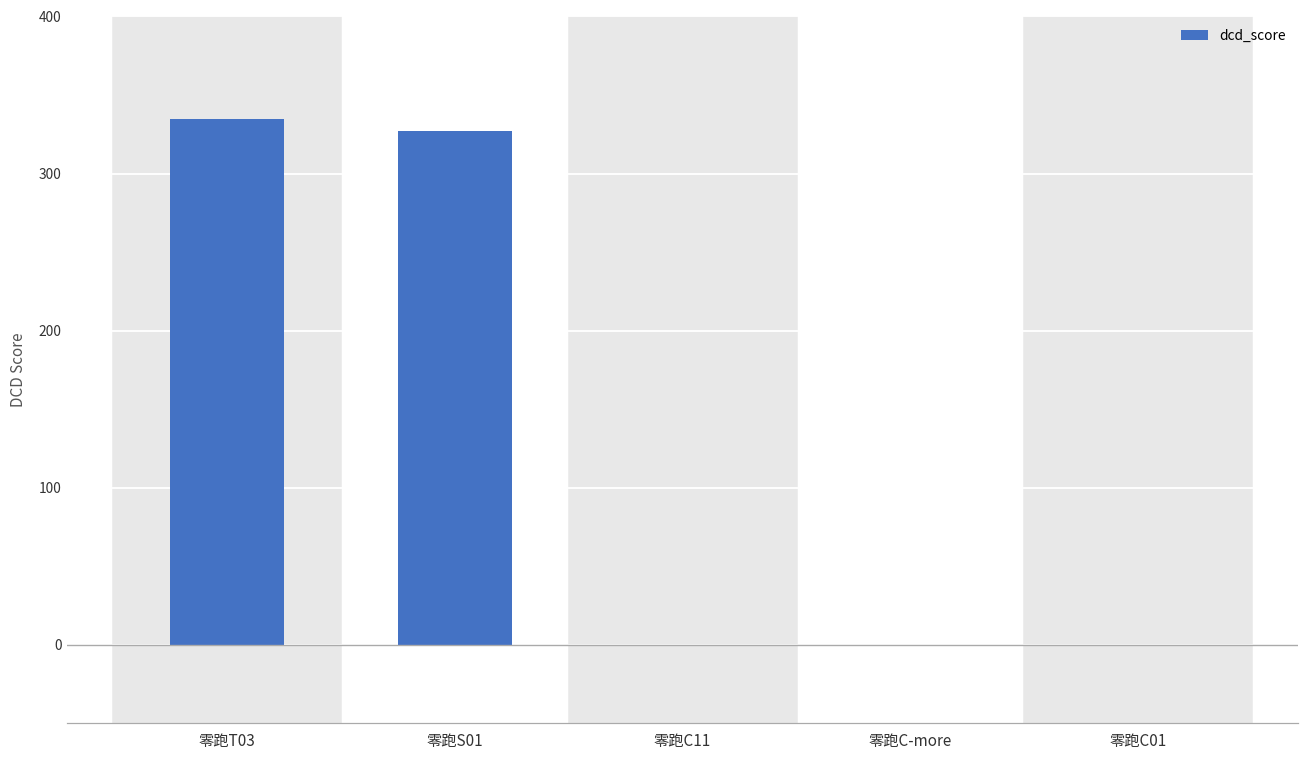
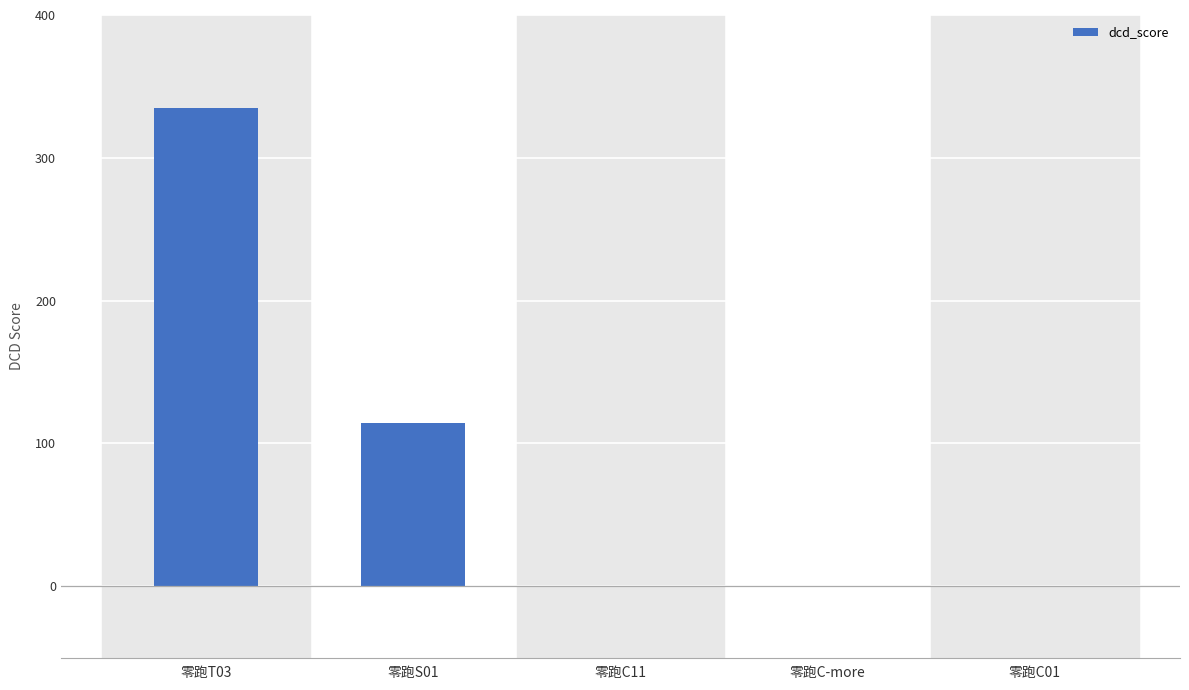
  {
    "零跑T03": 335,
-   "零跑S01": 327,
+   "零跑S01": 114,
    "零跑C11": 0,
    "零跑C-more": 0,
    "零跑C01": 0
  }
